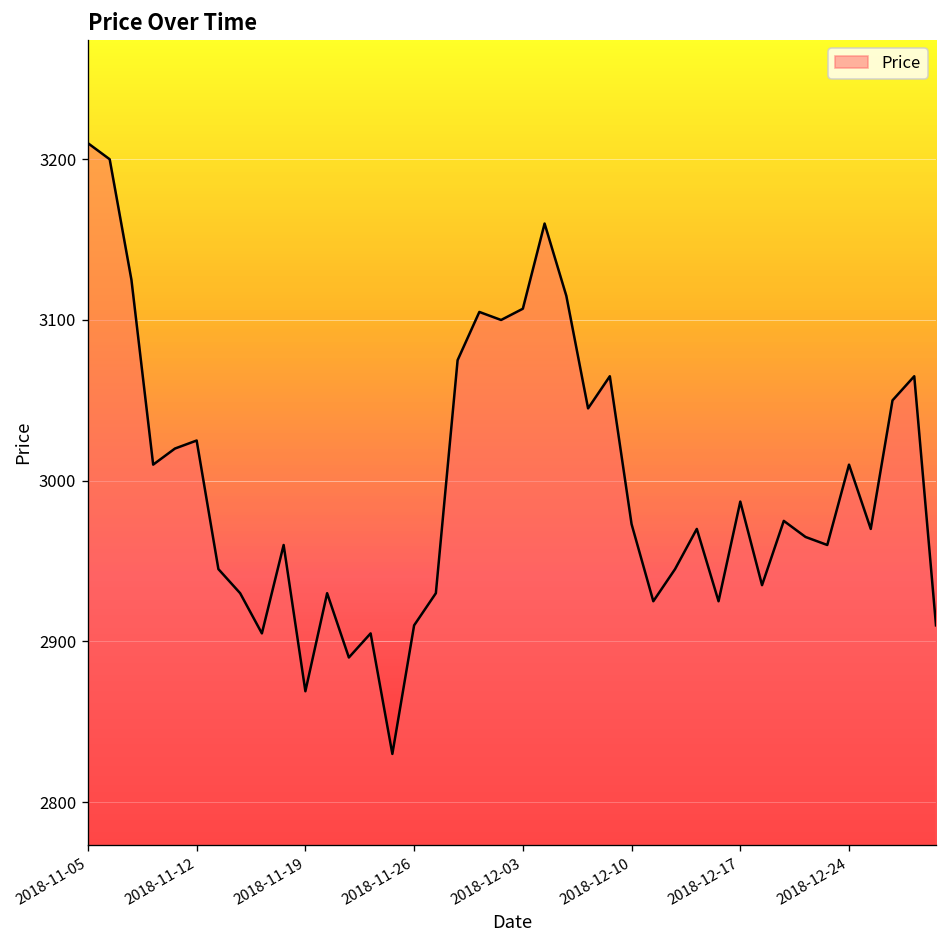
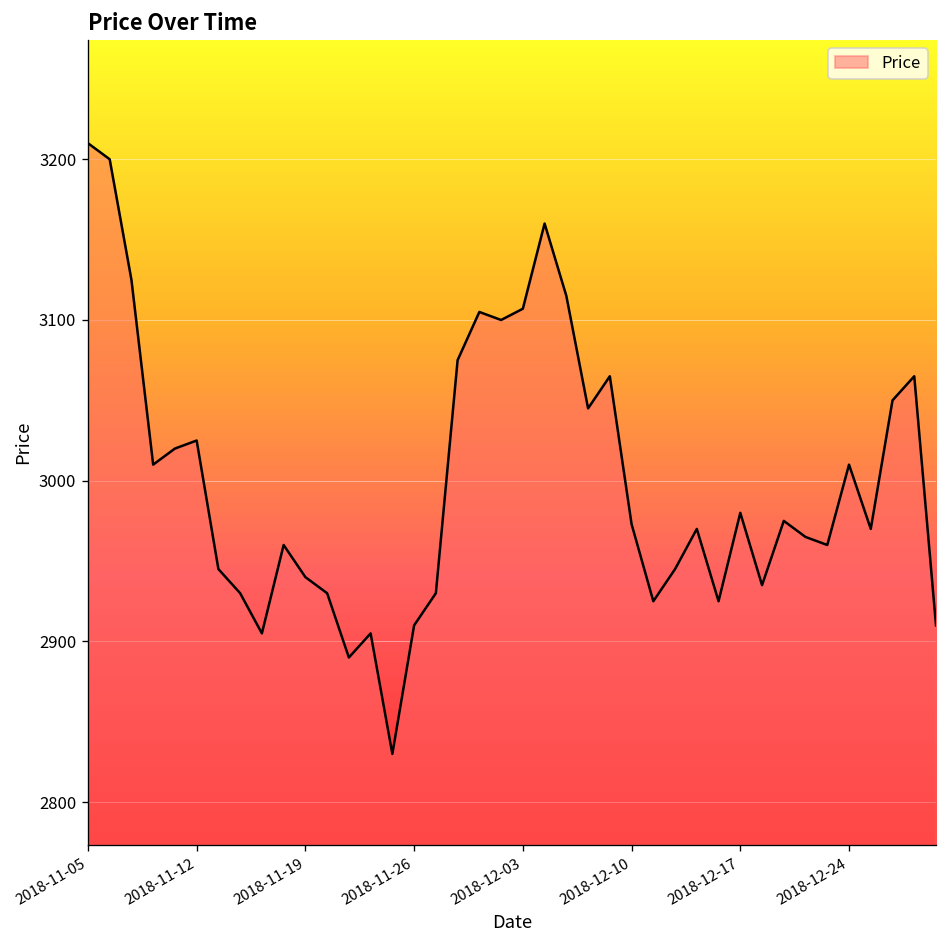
  {
    "2018-11-05": 3210,
    "2018-11-12": 3025,
-   "2018-11-19": 2869,
+   "2018-11-19": 2940,
    "2018-11-26": 2910,
    "2018-12-03": 3107,
    "2018-12-10": 2973,
-   "2018-12-17": 2987,
+   "2018-12-17": 2980,
    "2018-12-24": 3010
  }
